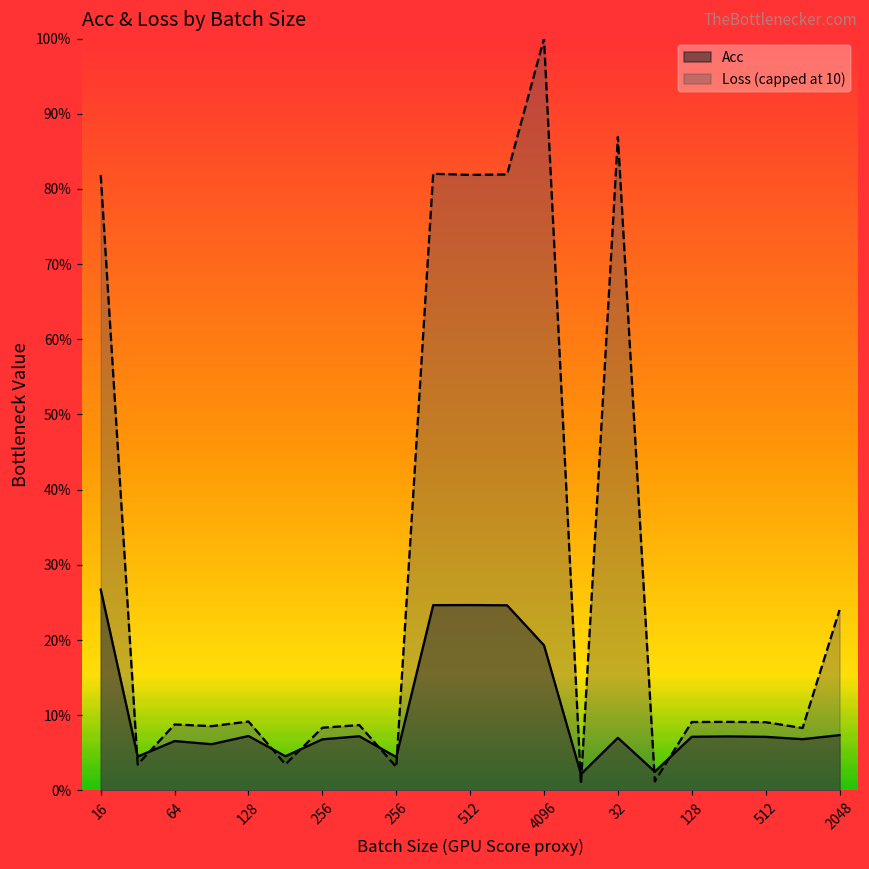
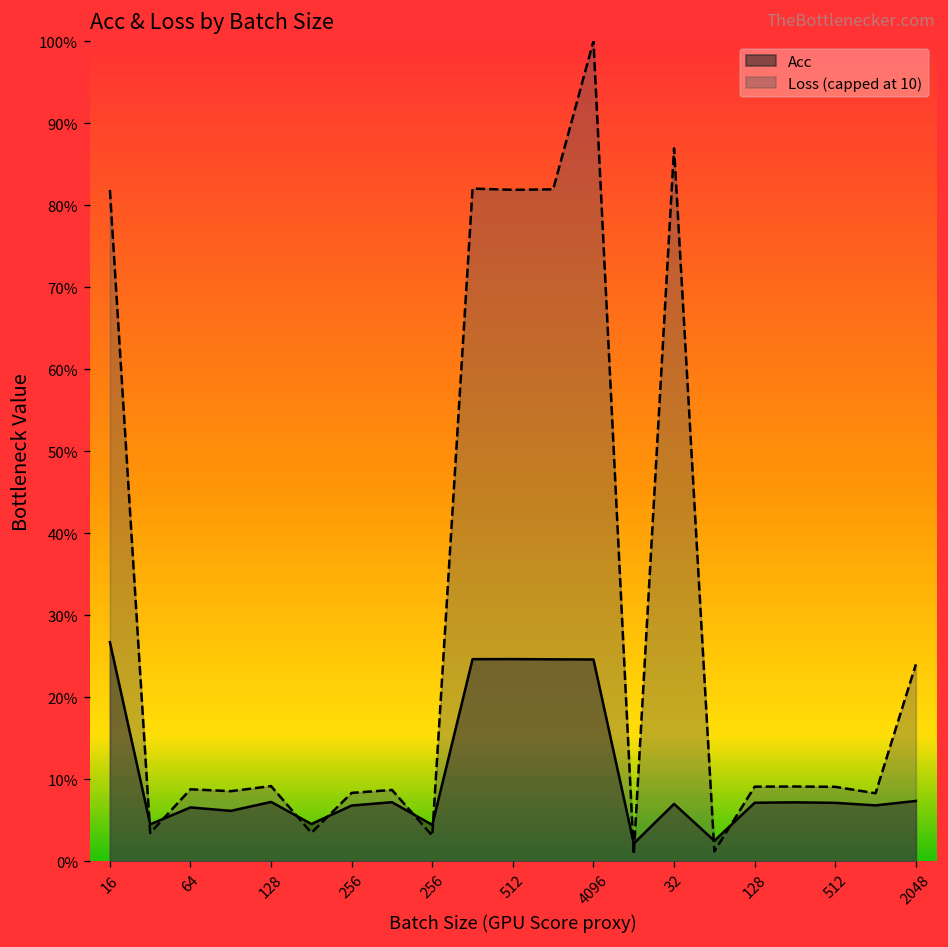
  {
    "Acc": {
      "16": "27%",
      "64": "7%",
-     "4096": "19%",
+     "4096": "25%",
      "32": "7%",
      "2048": "7%"
    },
    "Loss (capped at 10)": {
      "16": "82%",
      "64": "9%",
      "4096": "100%",
      "32": "87%",
      "2048": "24%"
    }
  }
